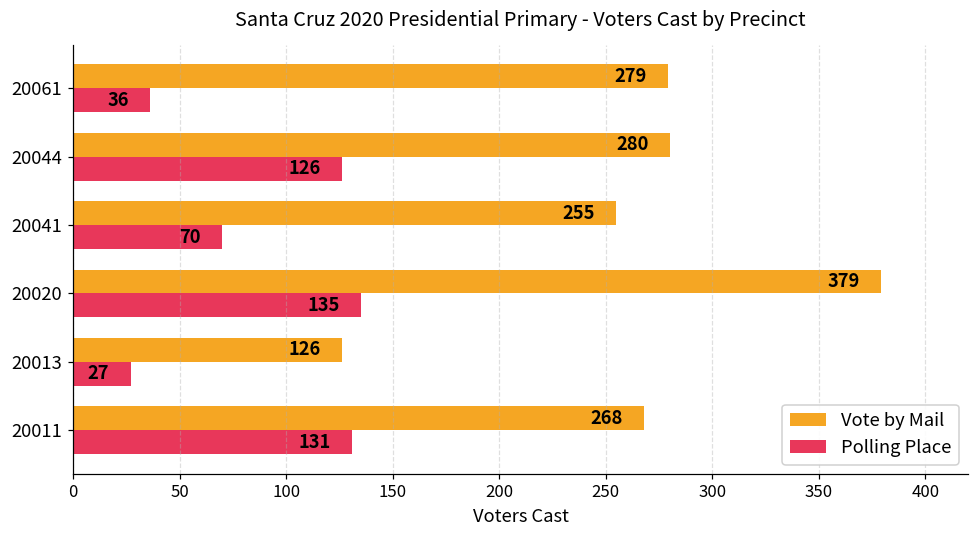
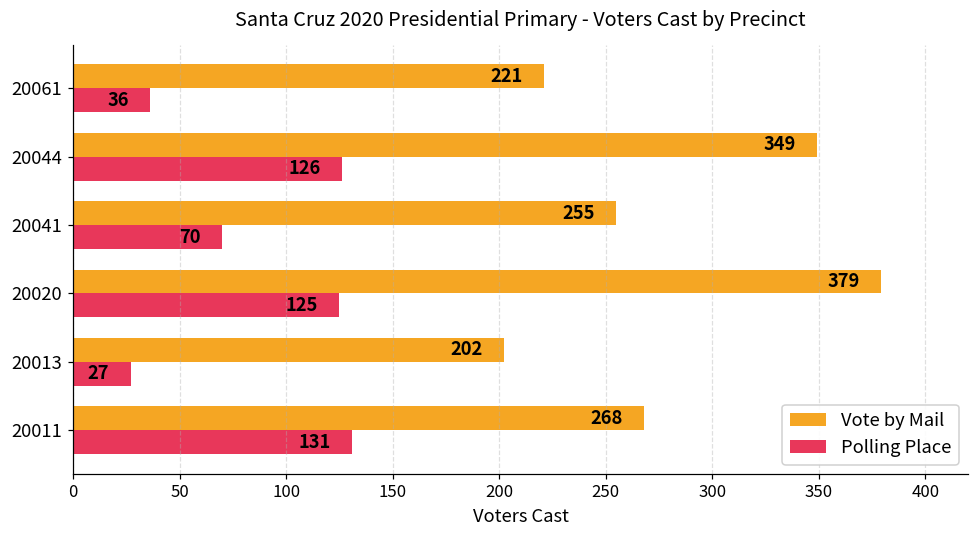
  {
    "Vote by Mail": {
-     "20061": 279,
-     "20044": 280,
+     "20061": 221,
+     "20044": 349,
      "20041": 255,
      "20020": 379,
-     "20013": 126,
+     "20013": 202,
      "20011": 268
    },
    "Polling Place": {
      "20061": 36,
      "20044": 126,
      "20041": 70,
-     "20020": 135,
+     "20020": 125,
      "20013": 27,
      "20011": 131
    }
  }
